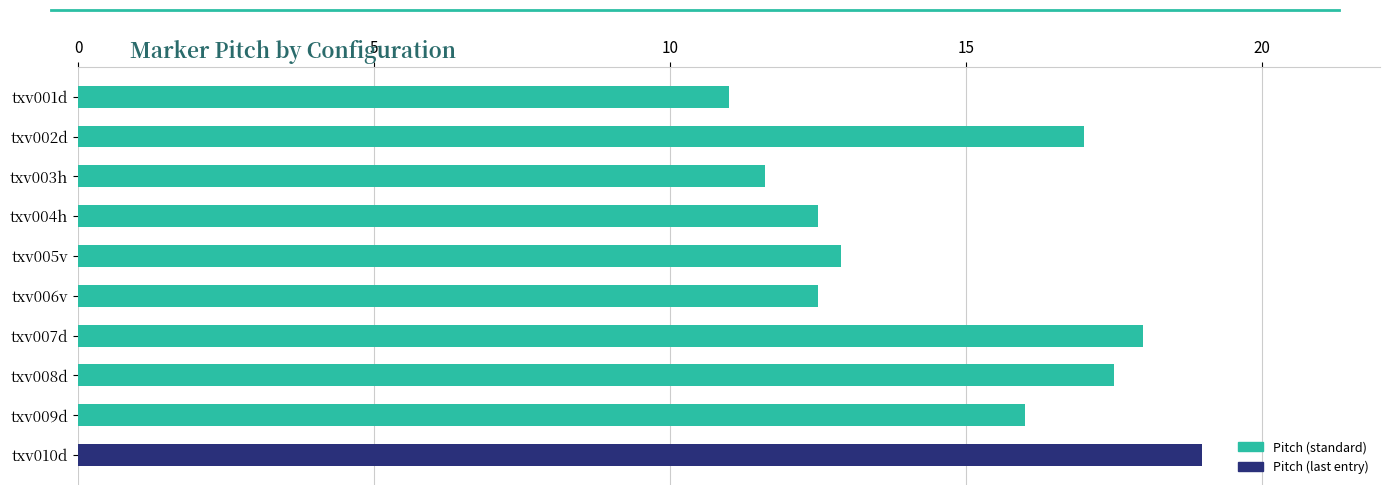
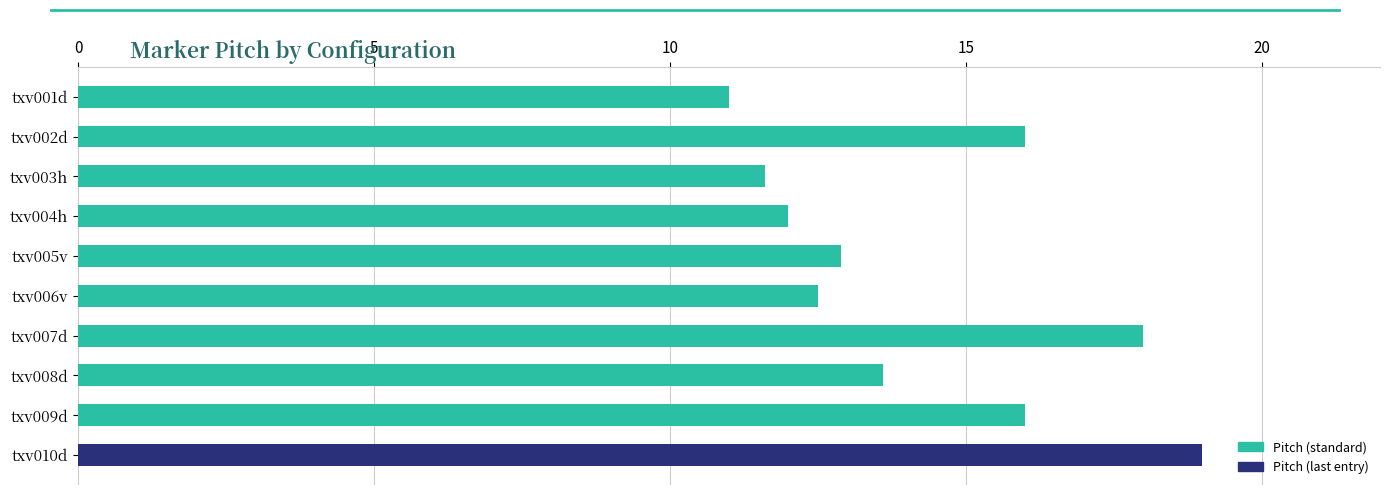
  {
    "txv001d": 11.0,
-   "txv002d": 17,
+   "txv002d": 16,
    "txv003h": 11.6,
-   "txv004h": 12.5,
+   "txv004h": 12.0,
    "txv005v": 12.9,
    "txv006v": 12.5,
    "txv007d": 18.0,
-   "txv008d": 17.5,
+   "txv008d": 13.6,
    "txv009d": 16.0,
    "txv010d": 19.0
  }
